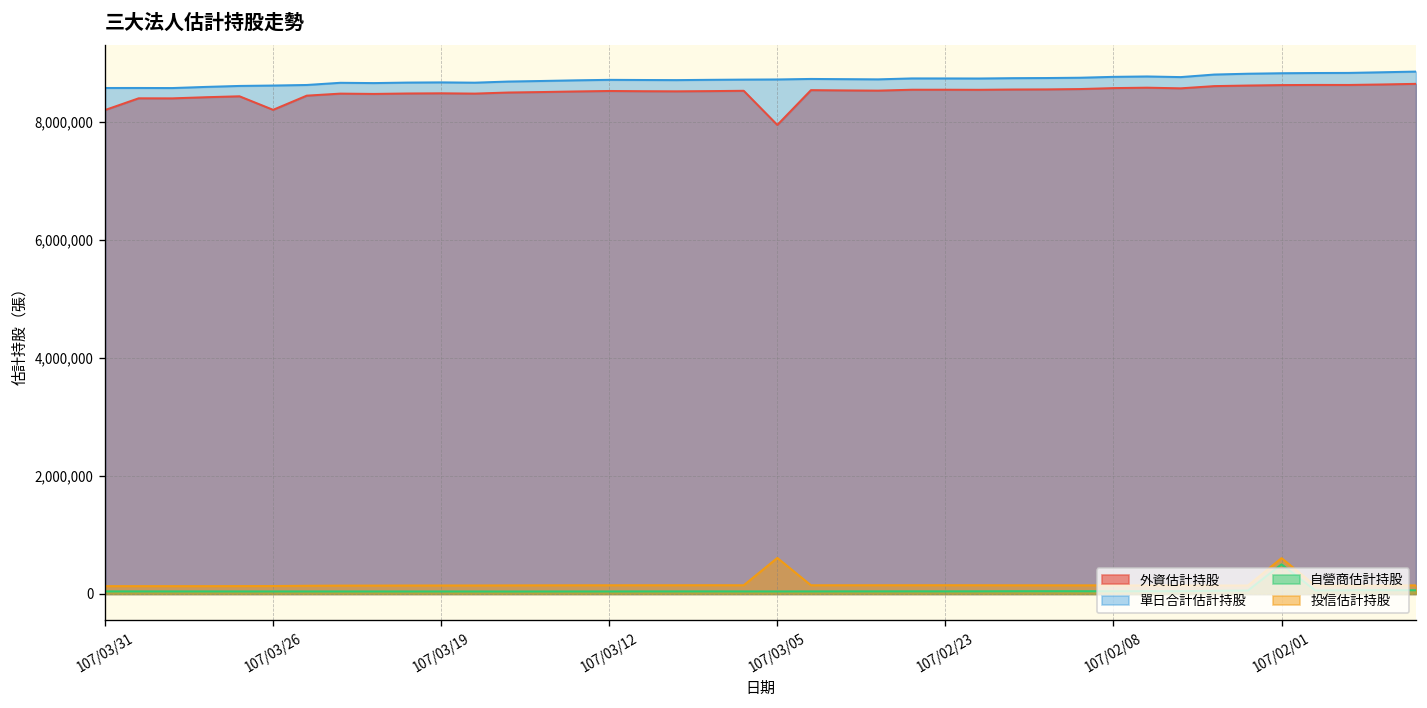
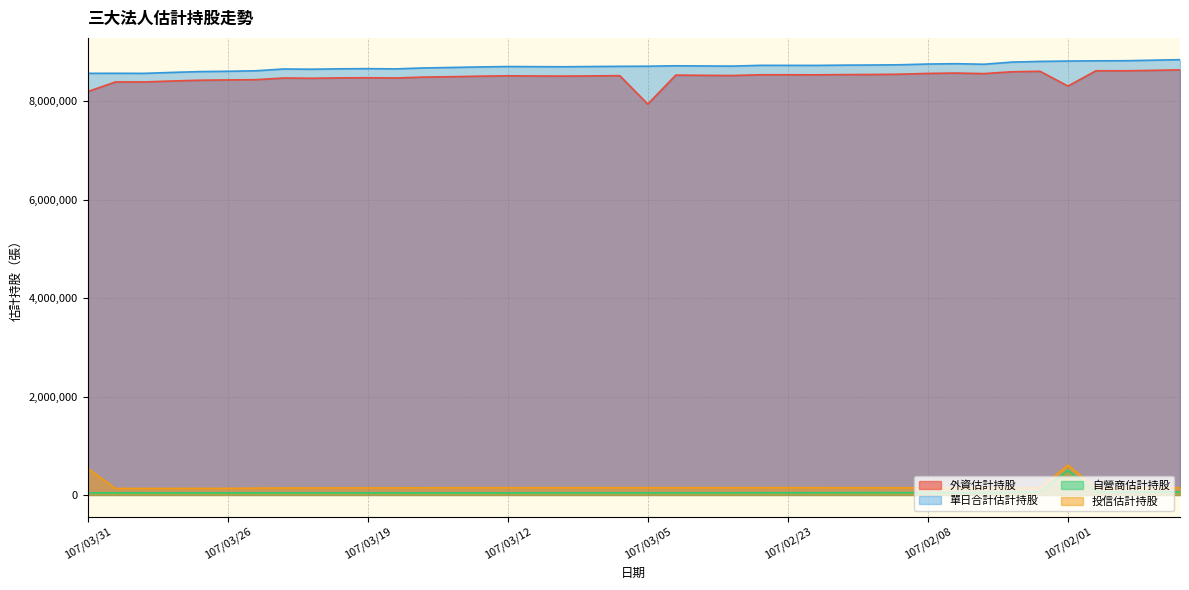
  {
    "外資估計持股": {
      "107/03/31": "8,200,000",
-     "107/03/26": "8,200,000",
+     "107/03/26": "8,400,000",
      "107/03/19": "8,500,000",
      "107/03/12": "8,500,000",
      "107/03/05": "7,900,000",
      "107/02/23": "8,500,000",
      "107/02/08": "8,600,000",
-     "107/02/01": "8,600,000"
+     "107/02/01": "8,300,000"
    },
    "單日合計估計持股": {
      "107/03/31": "8,600,000",
      "107/03/26": "8,600,000",
      "107/03/19": "8,700,000",
      "107/03/12": "8,700,000",
      "107/03/05": "8,700,000",
      "107/02/23": "8,700,000",
      "107/02/08": "8,800,000",
      "107/02/01": "8,800,000"
    },
    "自營商估計持股": {
      "107/03/31": "0",
      "107/03/26": "0",
      "107/03/19": "0",
      "107/03/12": "0",
      "107/03/05": "0",
      "107/02/23": "0",
      "107/02/01": "500,000"
    },
    "投信估計持股": {
-     "107/03/31": "100,000",
+     "107/03/31": "500,000",
      "107/03/26": "100,000",
      "107/03/19": "100,000",
      "107/03/12": "100,000",
-     "107/03/05": "600,000",
+     "107/03/05": "100,000",
      "107/02/23": "100,000",
      "107/02/01": "600,000"
    }
  }
